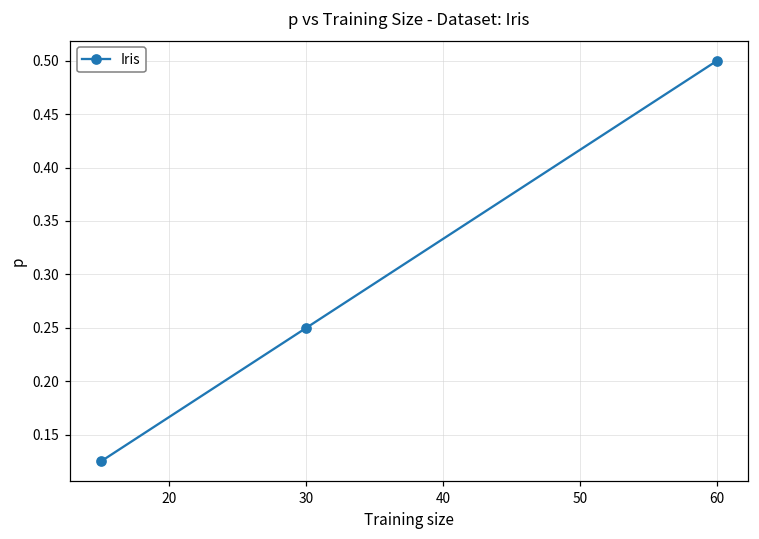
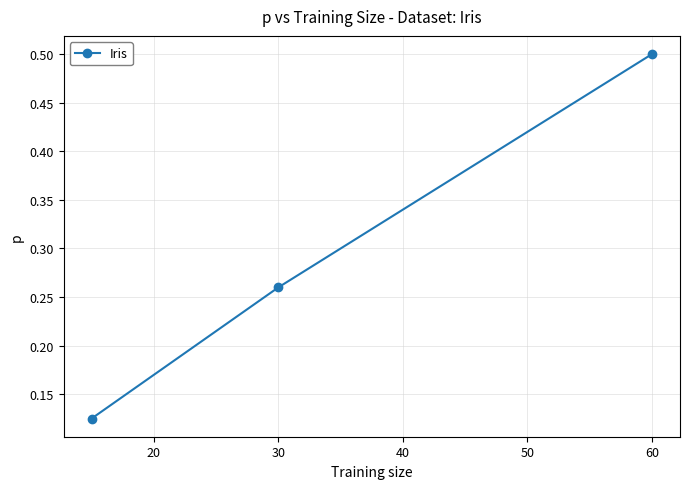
  {
-   "30": 0.25,
+   "30": 0.26,
    "60": 0.50
  }
